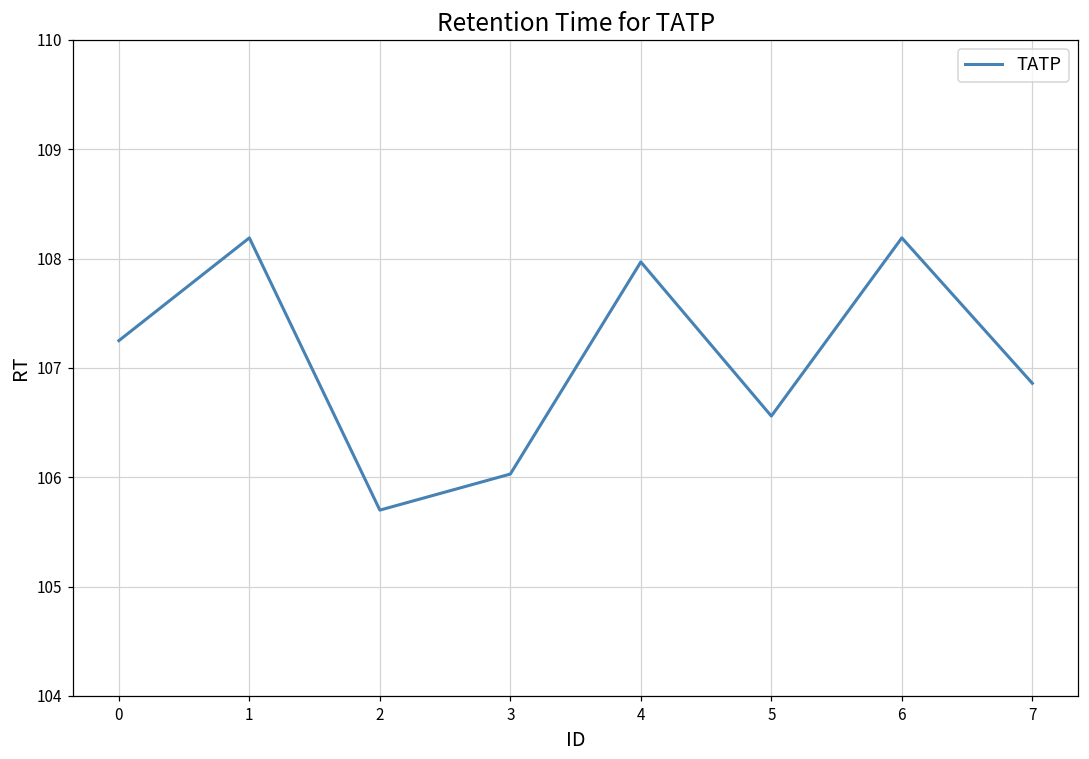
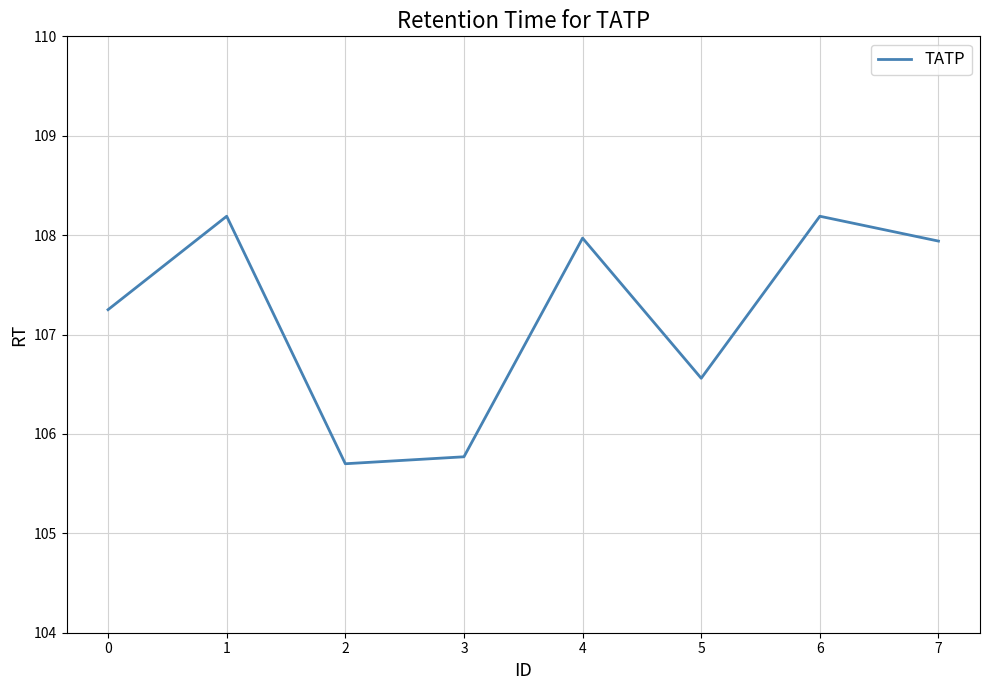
  {
    "0": 107.3,
    "1": 108.2,
    "2": 105.7,
-   "3": 106.0,
+   "3": 105.8,
    "4": 108.0,
    "5": 106.6,
    "6": 108.2,
-   "7": 106.9
+   "7": 107.9
  }
